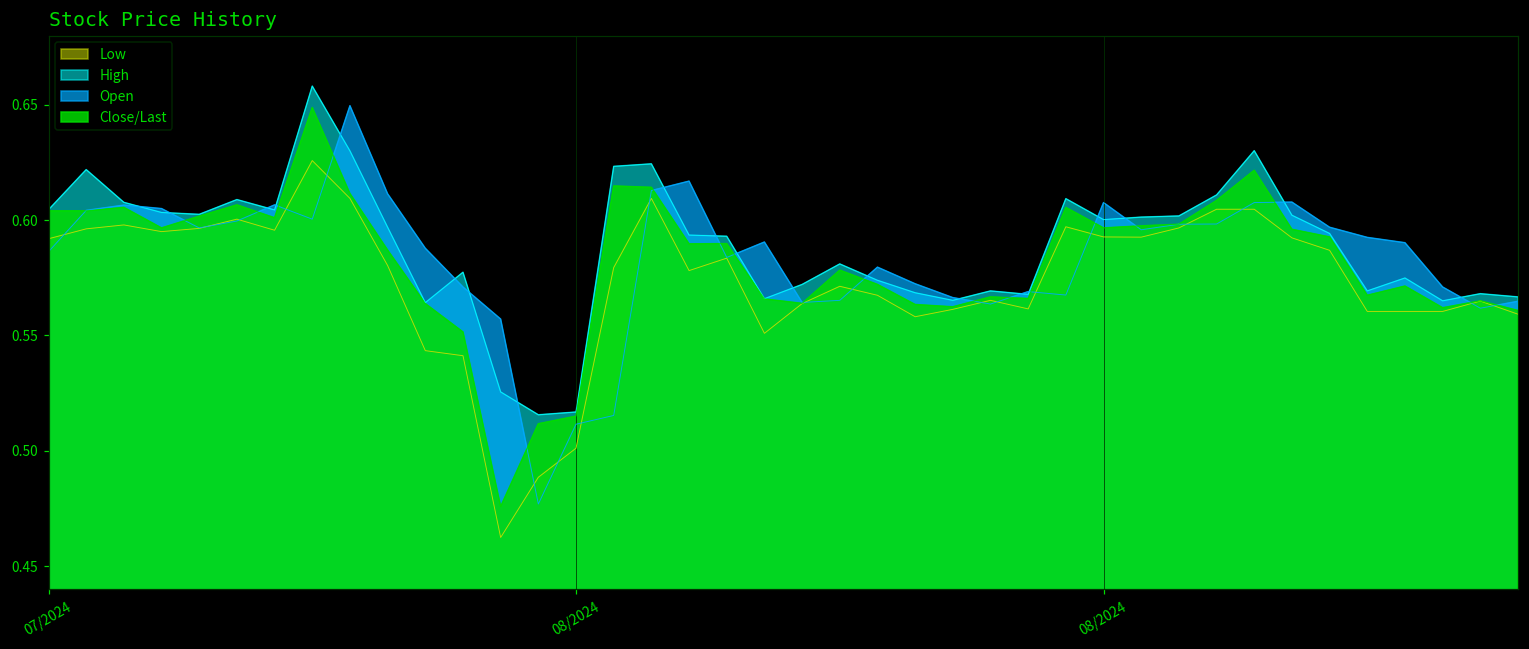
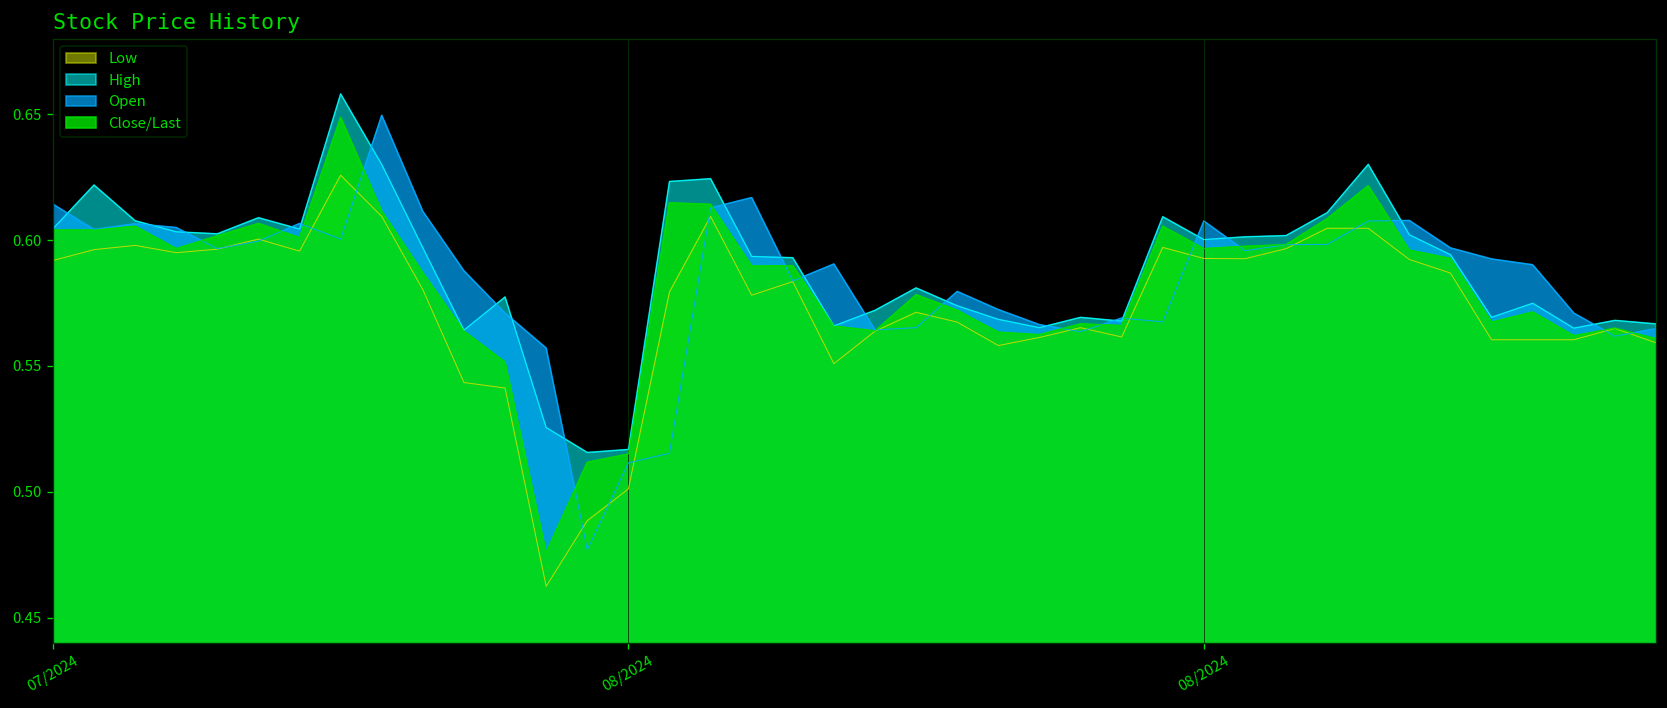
  {
    "Low": {
      "07/2024": 0.592
    },
    "Open": {
-     "07/2024": 0.586
+     "07/2024": 0.614
    }
  }
